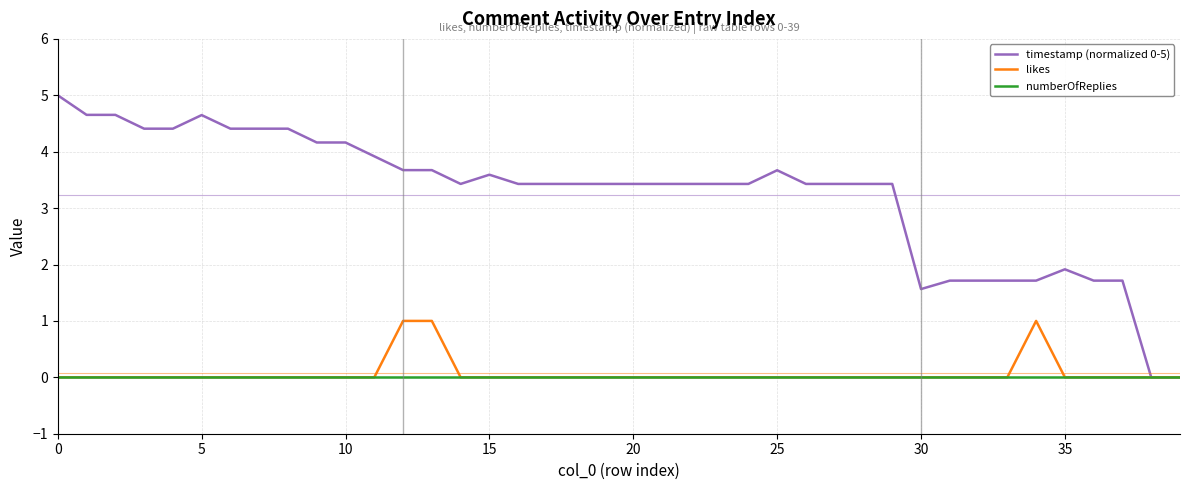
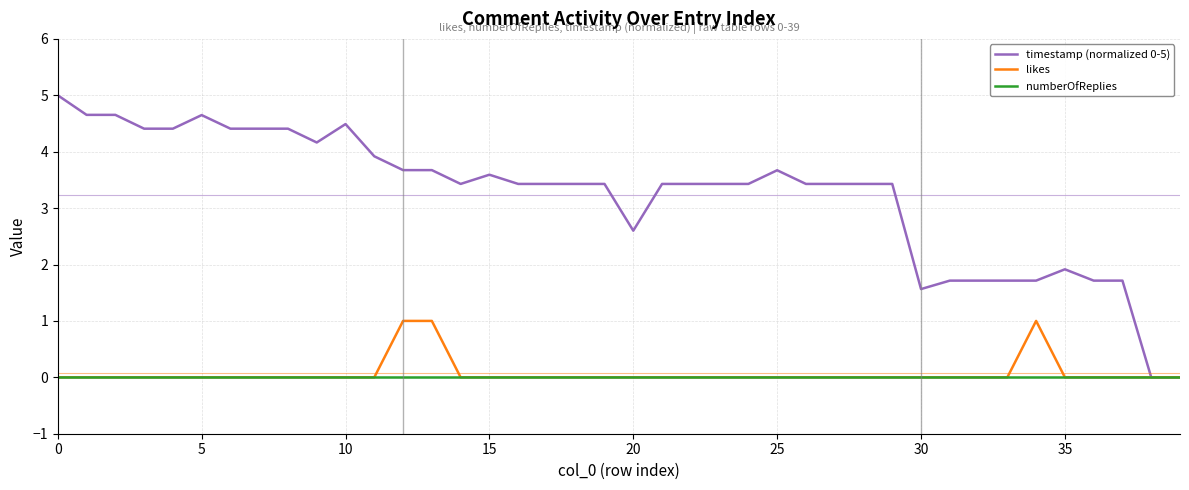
  {
    "timestamp (normalized 0-5)": {
      "0": 5.0,
      "5": 4.6,
-     "10": 4.2,
+     "10": 4.5,
      "15": 3.6,
-     "20": 3.4,
+     "20": 2.6,
      "25": 3.7,
      "30": 1.6,
      "35": 1.9
    }
  }
